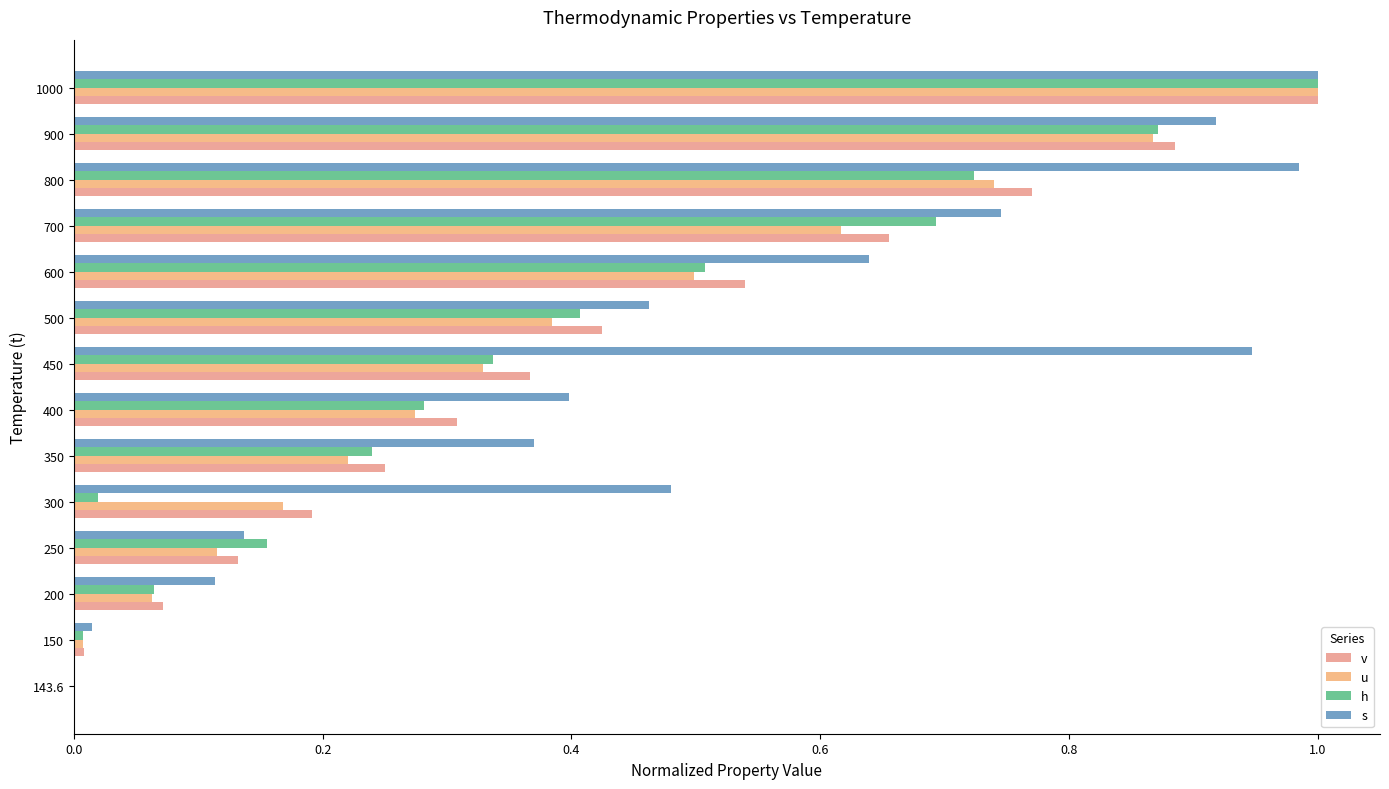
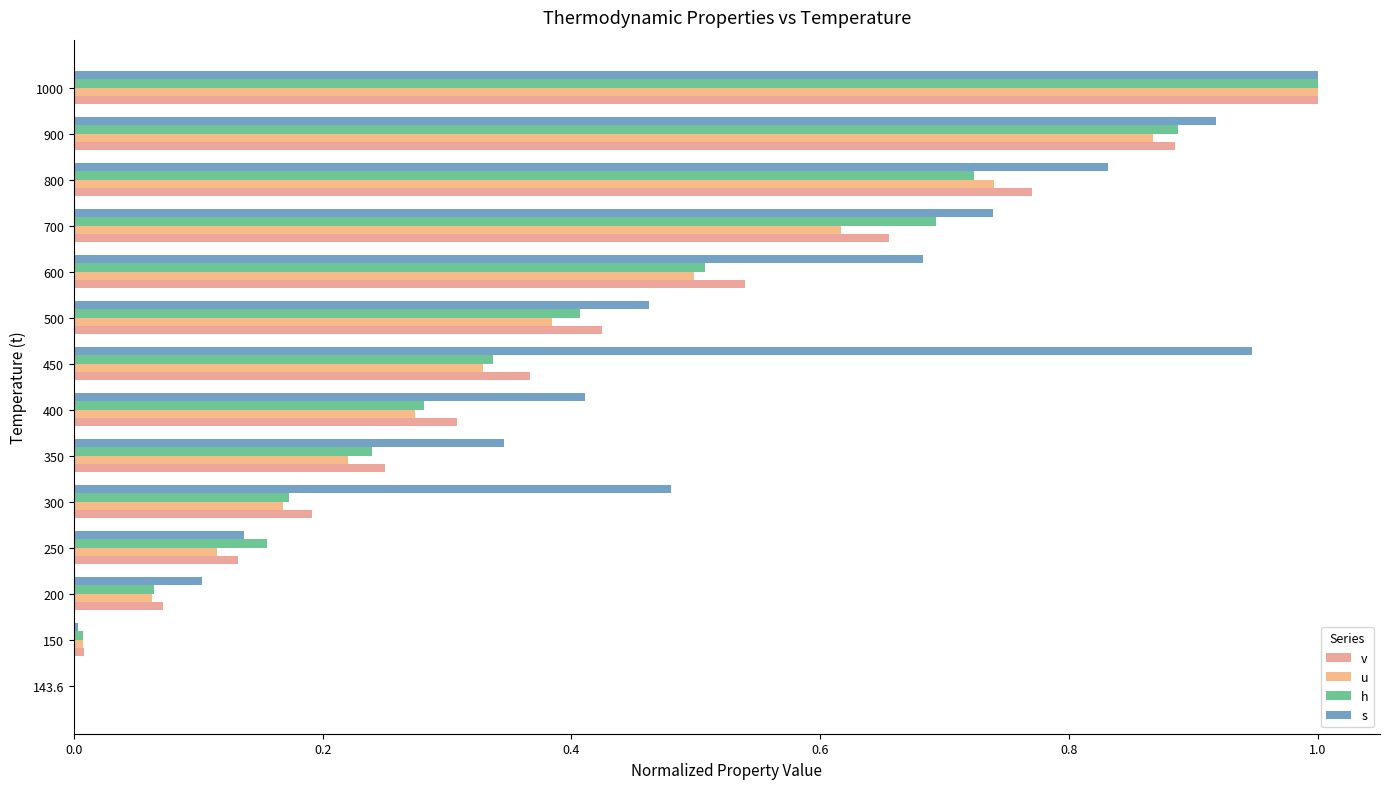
  {
    "h": {
      "1000": 1.000,
-     "900": 0.871,
+     "900": 0.887,
      "800": 0.724,
      "700": 0.693,
      "600": 0.507,
      "500": 0.407,
      "450": 0.337,
      "400": 0.281,
      "350": 0.240,
-     "300": 0.020,
+     "300": 0.173,
      "250": 0.155,
      "200": 0.065,
      "150": 0.008,
      "143.6": 0.000
    },
    "s": {
      "1000": 1.000,
      "900": 0.918,
-     "800": 0.985,
-     "700": 0.745,
-     "600": 0.639,
+     "800": 0.831,
+     "700": 0.739,
+     "600": 0.682,
      "500": 0.462,
      "450": 0.947,
-     "400": 0.398,
-     "350": 0.370,
+     "400": 0.411,
+     "350": 0.345,
      "300": 0.480,
      "250": 0.137,
-     "200": 0.113,
-     "150": 0.014,
+     "200": 0.103,
+     "150": 0.003,
      "143.6": 0.000
    }
  }
